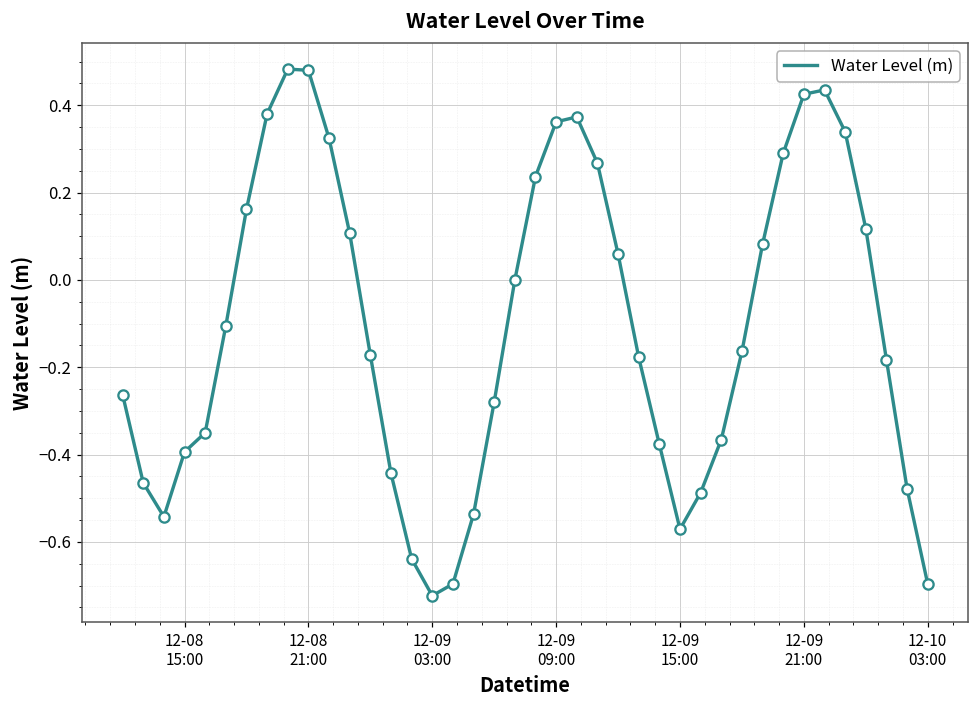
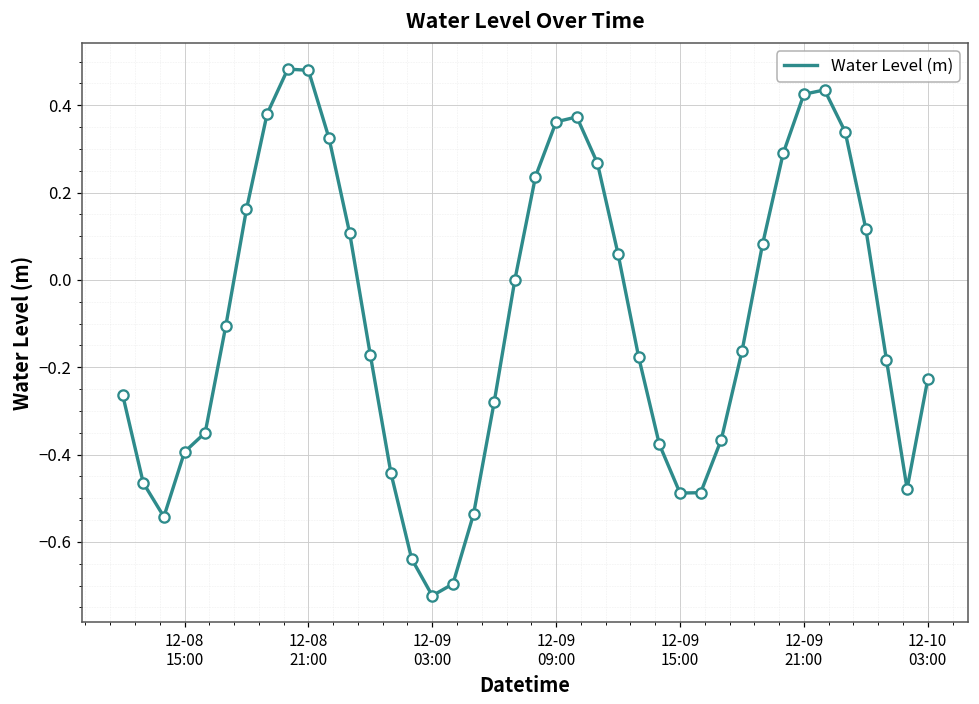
  {
    "12-08 15:00": -0.39,
    "12-08 21:00": 0.48,
    "12-09 03:00": -0.72,
    "12-09 09:00": 0.36,
-   "12-09 15:00": -0.57,
+   "12-09 15:00": -0.49,
    "12-09 21:00": 0.42,
-   "12-10 03:00": -0.70
+   "12-10 03:00": -0.23
  }
